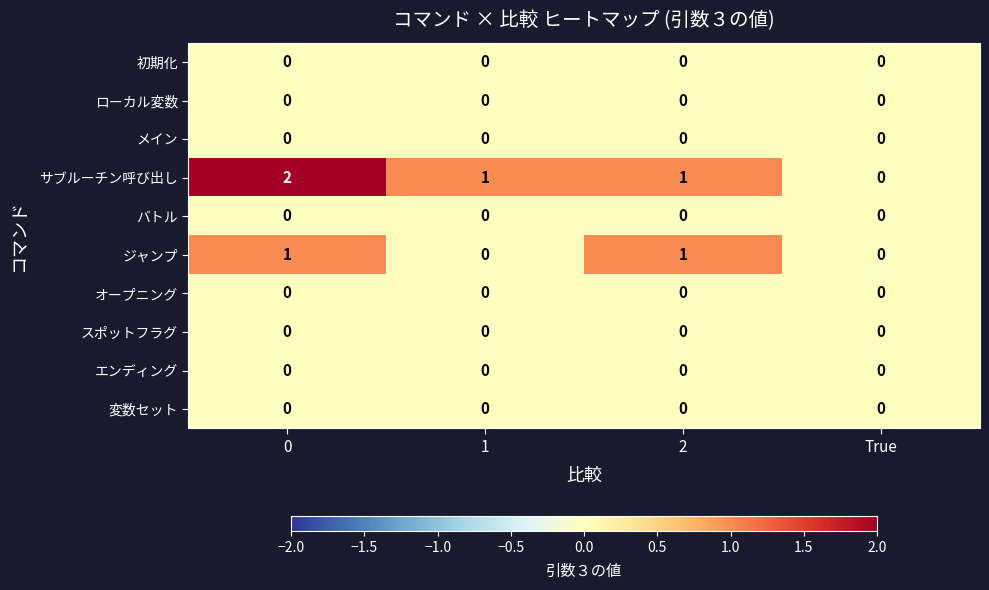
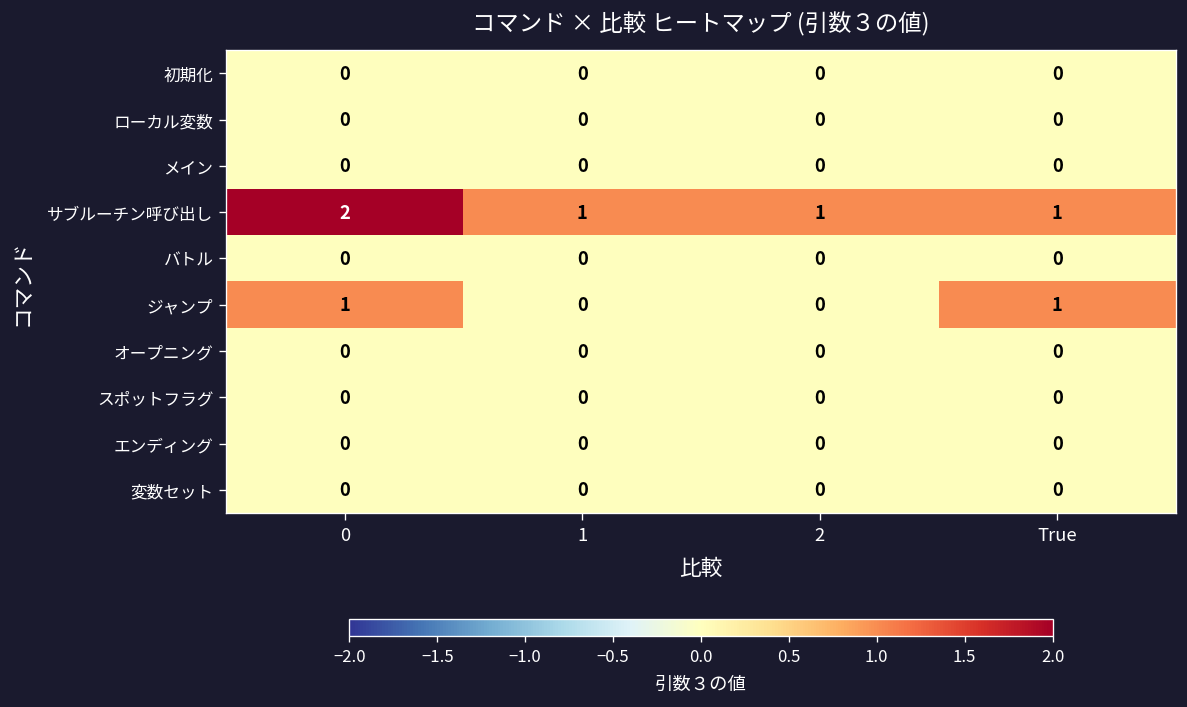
  {
    "初期化": {
      "0": 0,
      "1": 0,
      "2": 0,
      "True": 0
    },
    "ローカル変数": {
      "0": 0,
      "1": 0,
      "2": 0,
      "True": 0
    },
    "メイン": {
      "0": 0,
      "1": 0,
      "2": 0,
      "True": 0
    },
    "サブルーチン呼び出し": {
      "0": 2,
      "1": 1,
      "2": 1,
-     "True": 0
+     "True": 1
    },
    "バトル": {
      "0": 0,
      "1": 0,
      "2": 0,
      "True": 0
    },
    "ジャンプ": {
      "0": 1,
      "1": 0,
-     "2": 1,
-     "True": 0
+     "2": 0,
+     "True": 1
    },
    "オープニング": {
      "0": 0,
      "1": 0,
      "2": 0,
      "True": 0
    },
    "スポットフラグ": {
      "0": 0,
      "1": 0,
      "2": 0,
      "True": 0
    },
    "エンディング": {
      "0": 0,
      "1": 0,
      "2": 0,
      "True": 0
    },
    "変数セット": {
      "0": 0,
      "1": 0,
      "2": 0,
      "True": 0
    }
  }
